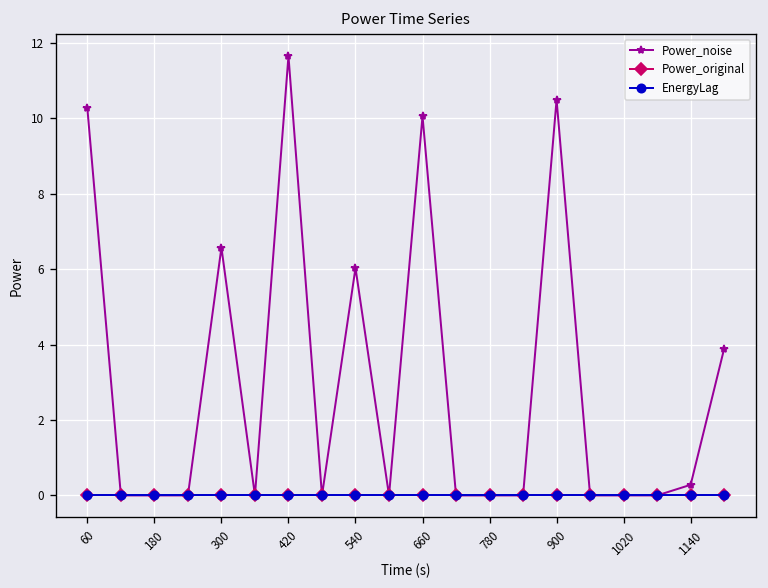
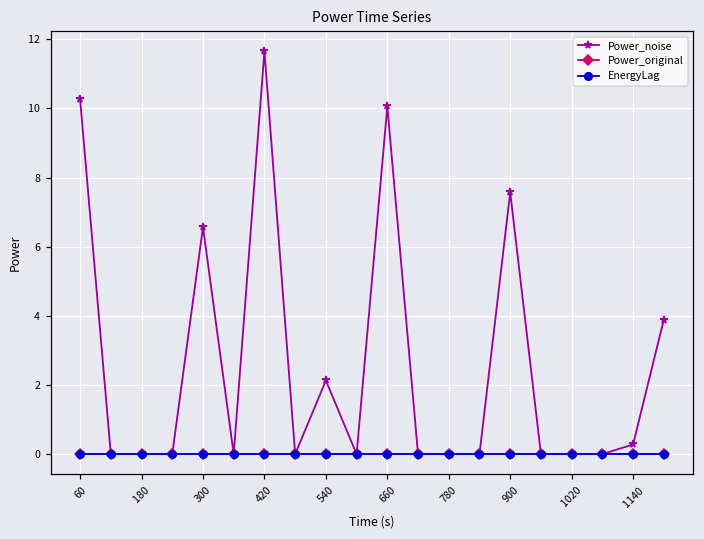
  {
    "Power_noise": {
      "60": 10.3,
      "300": 6.6,
      "420": 11.7,
-     "540": 6.0,
+     "540": 2.1,
      "660": 10.1,
-     "900": 10.5,
+     "900": 7.6,
      "1140": 0.3
    },
    "EnergyLag": {
      "60": 0.0,
      "300": 0.0,
      "420": 0.0,
      "540": 0.0,
      "660": 0.0,
      "900": 0.0,
      "1140": 0.0
    }
  }
